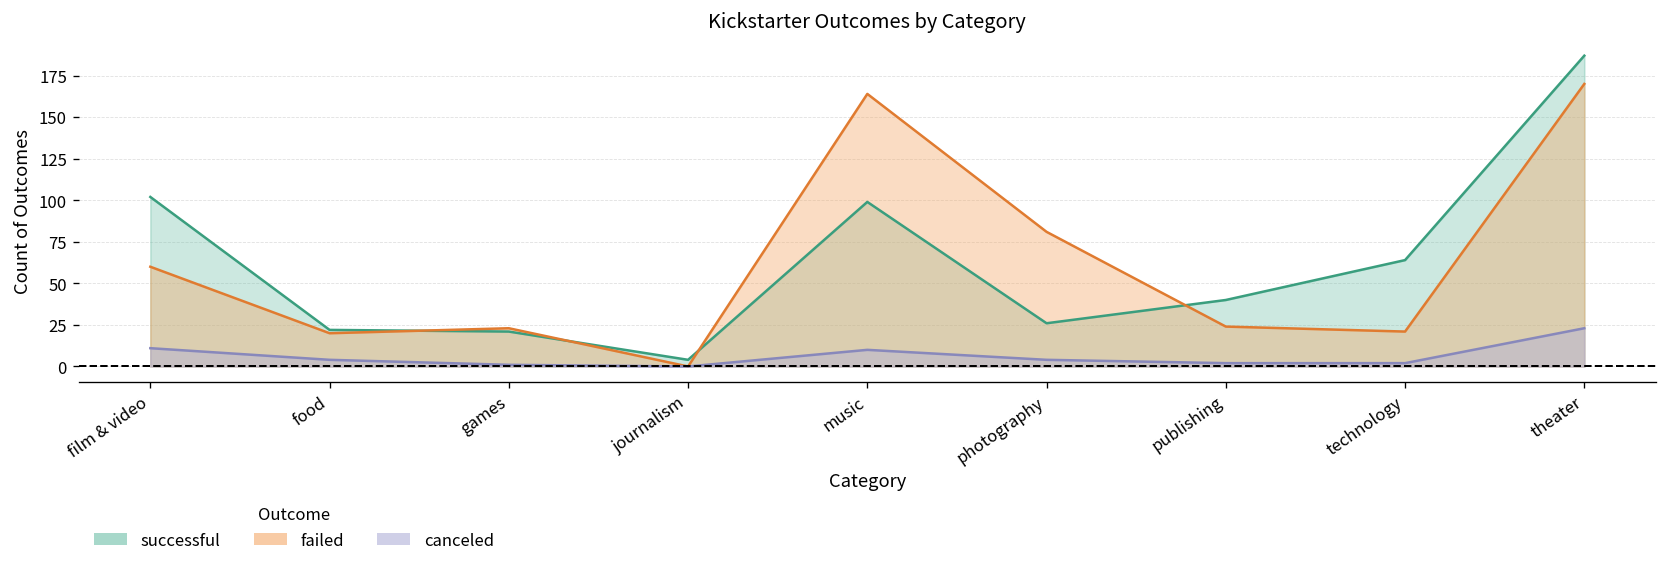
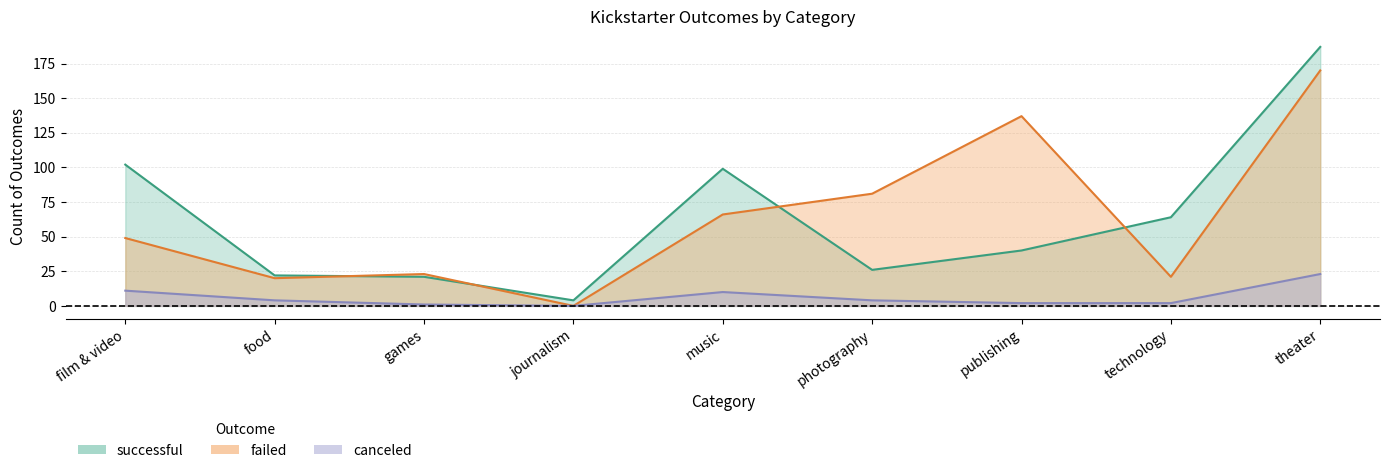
  {
    "failed": {
-     "film & video": 60,
+     "film & video": 49,
      "food": 20,
      "games": 23,
-     "music": 164,
+     "music": 66,
      "photography": 81,
-     "publishing": 24,
+     "publishing": 137,
      "technology": 21,
      "theater": 170
    }
  }
